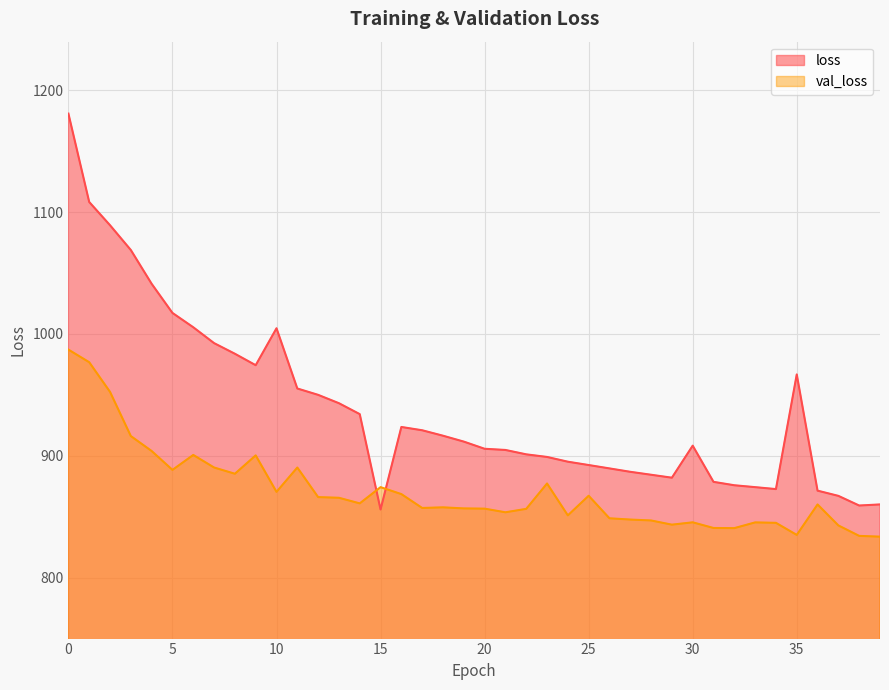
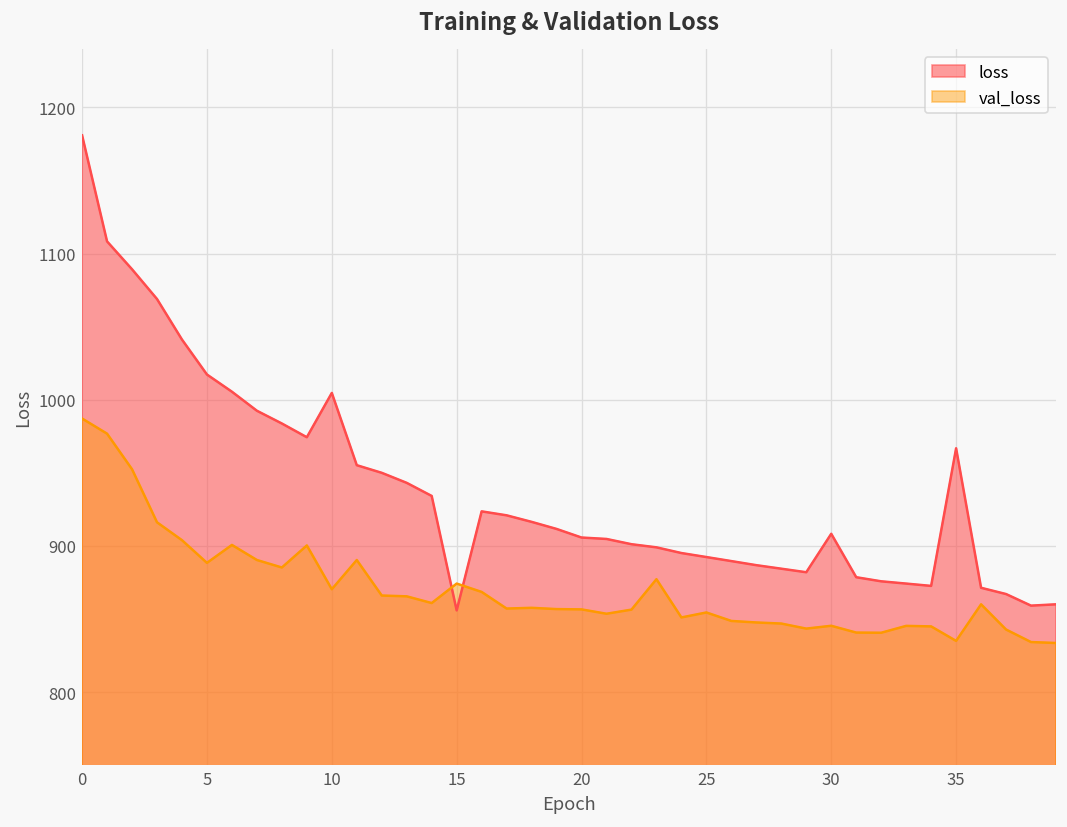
  {
    "loss": {
      "0": 1181,
      "5": 1017,
      "10": 1005,
      "15": 856,
      "20": 906,
      "25": 892,
      "30": 908,
      "35": 967
    },
    "val_loss": {
      "0": 987,
      "5": 888,
      "10": 870,
      "15": 874,
      "20": 857,
-     "25": 867,
+     "25": 855,
      "30": 845,
      "35": 835
    }
  }
